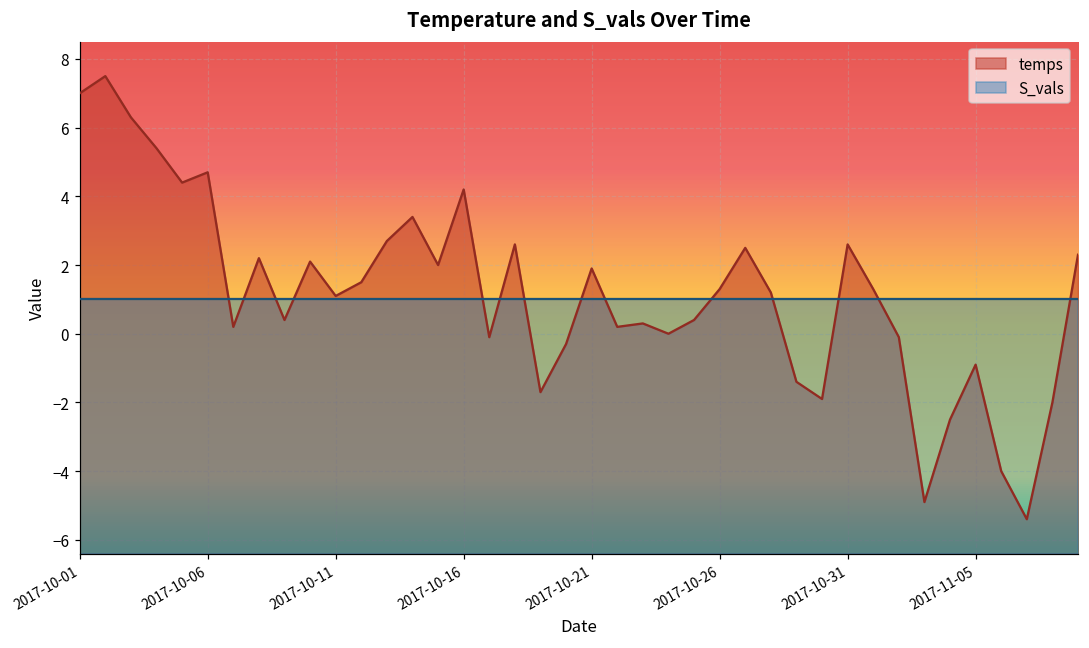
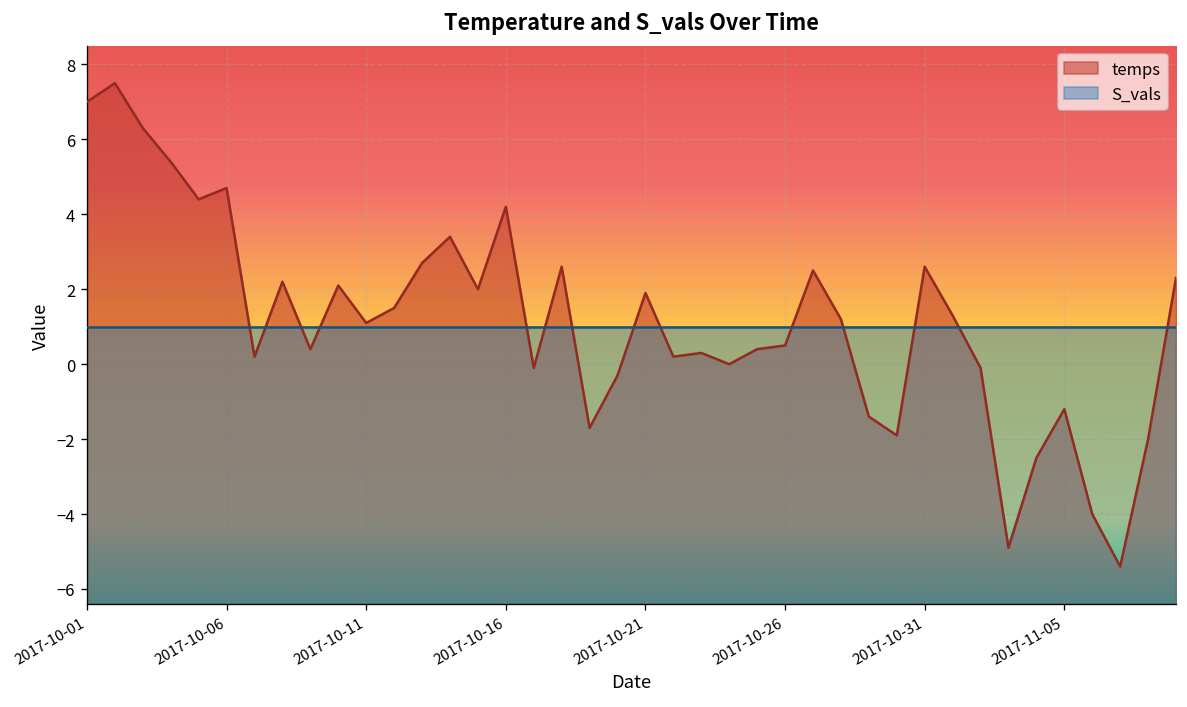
  {
    "temps": {
      "2017-10-01": 7.0,
      "2017-10-06": 4.7,
      "2017-10-11": 1.1,
      "2017-10-16": 4.2,
      "2017-10-21": 1.9,
-     "2017-10-26": 1.3,
+     "2017-10-26": 0.5,
      "2017-10-31": 2.6,
-     "2017-11-05": -0.9
+     "2017-11-05": -1.2
    },
    "S_vals": {
      "2017-10-01": 1.0,
      "2017-10-06": 1.0,
      "2017-10-11": 1.0,
      "2017-10-16": 1.0,
      "2017-10-21": 1.0,
      "2017-10-26": 1.0,
      "2017-10-31": 1.0,
      "2017-11-05": 1.0
    }
  }
